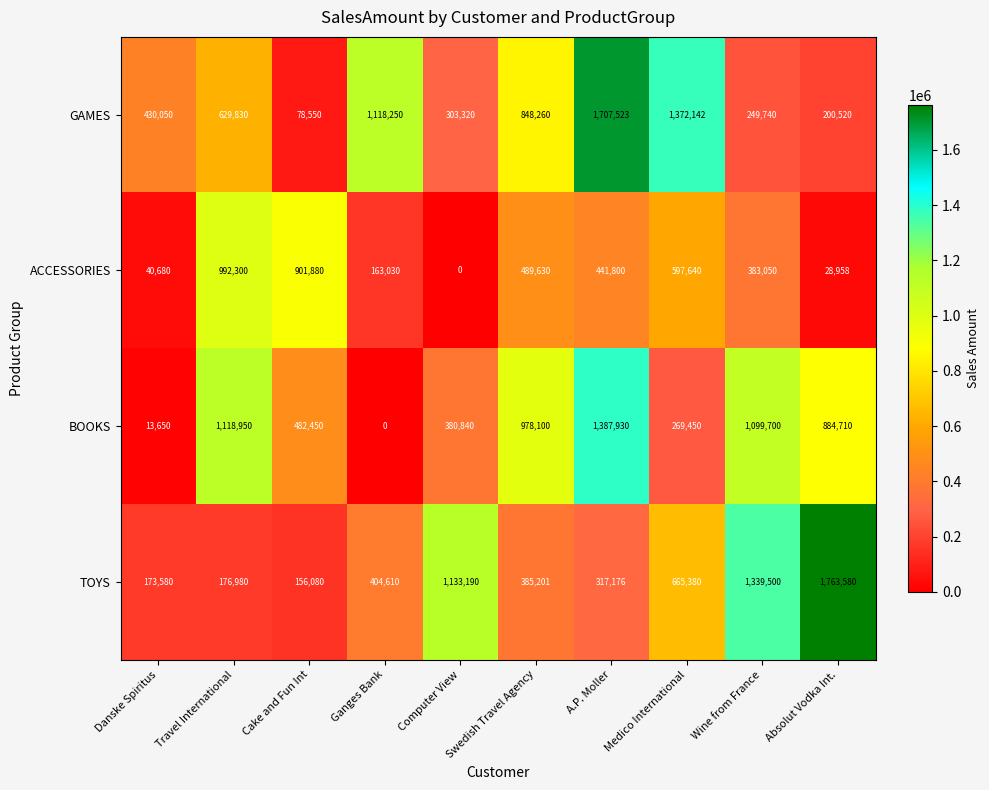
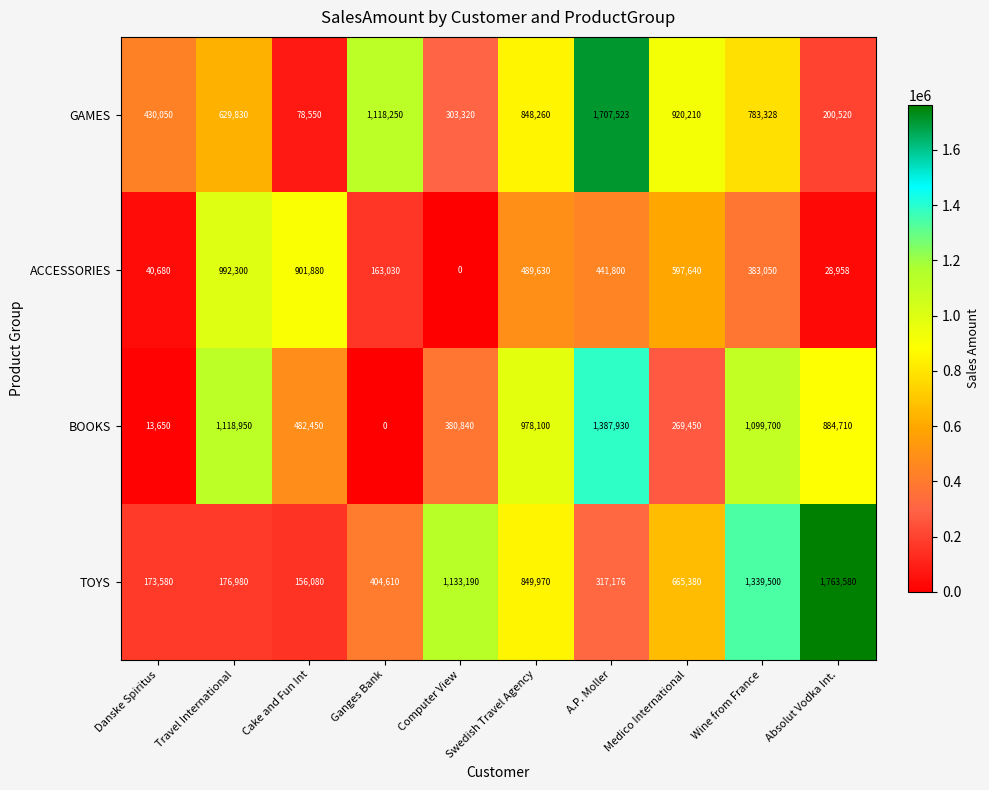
  {
    "GAMES": {
      "Danske Spiritus": "430,050",
      "Travel International": "629,830",
      "Cake and Fun Int": "78,550",
      "Ganges Bank": "1,118,250",
      "Computer View": "303,320",
      "Swedish Travel Agency": "848,260",
      "A.P. Moller": "1,707,523",
-     "Medico International": "1,372,142",
-     "Wine from France": "249,740",
+     "Medico International": "920,210",
+     "Wine from France": "783,328",
      "Absolut Vodka Int.": "200,520"
    },
    "ACCESSORIES": {
      "Danske Spiritus": "40,680",
      "Travel International": "992,300",
      "Cake and Fun Int": "901,880",
      "Ganges Bank": "163,030",
      "Computer View": "0",
      "Swedish Travel Agency": "489,630",
      "A.P. Moller": "441,800",
      "Medico International": "597,640",
      "Wine from France": "383,050",
      "Absolut Vodka Int.": "28,958"
    },
    "BOOKS": {
      "Danske Spiritus": "13,650",
      "Travel International": "1,118,950",
      "Cake and Fun Int": "482,450",
      "Ganges Bank": "0",
      "Computer View": "380,840",
      "Swedish Travel Agency": "978,100",
      "A.P. Moller": "1,387,930",
      "Medico International": "269,450",
      "Wine from France": "1,099,700",
      "Absolut Vodka Int.": "884,710"
    },
    "TOYS": {
      "Danske Spiritus": "173,580",
      "Travel International": "176,980",
      "Cake and Fun Int": "156,080",
      "Ganges Bank": "404,610",
      "Computer View": "1,133,190",
-     "Swedish Travel Agency": "385,201",
+     "Swedish Travel Agency": "849,970",
      "A.P. Moller": "317,176",
      "Medico International": "665,380",
      "Wine from France": "1,339,500",
      "Absolut Vodka Int.": "1,763,580"
    }
  }
